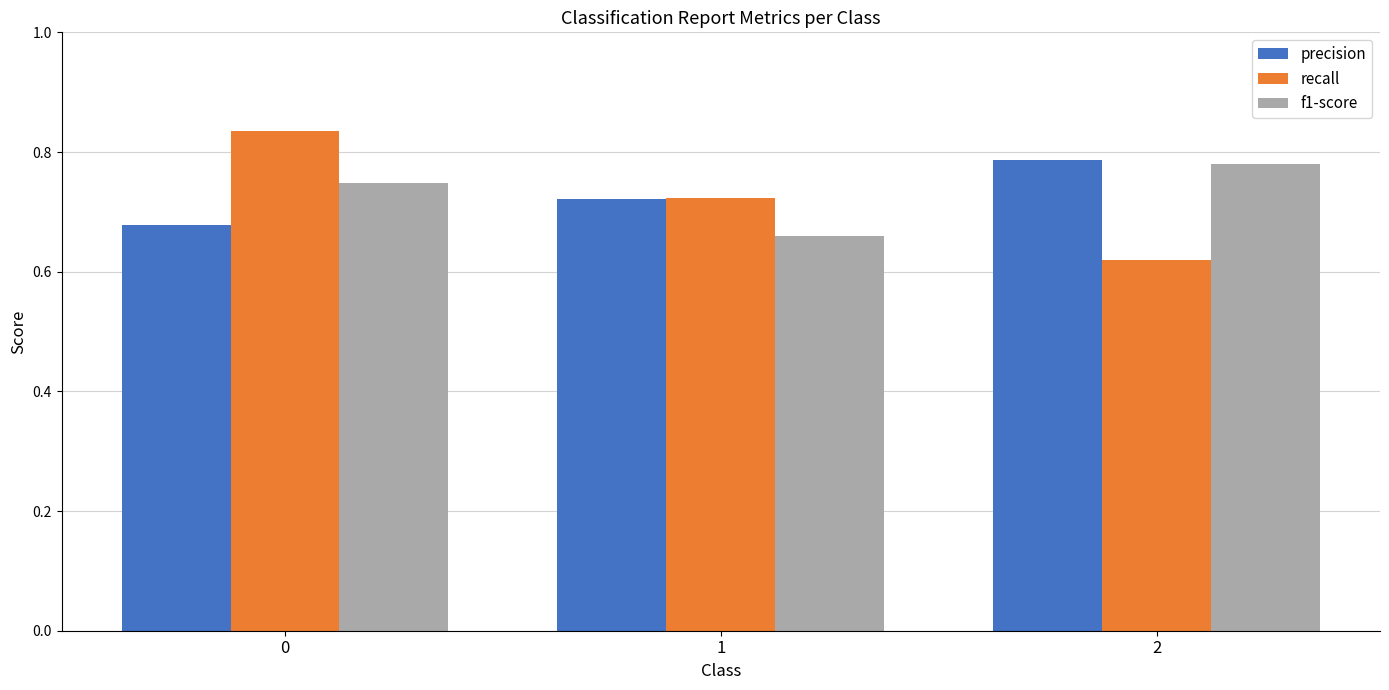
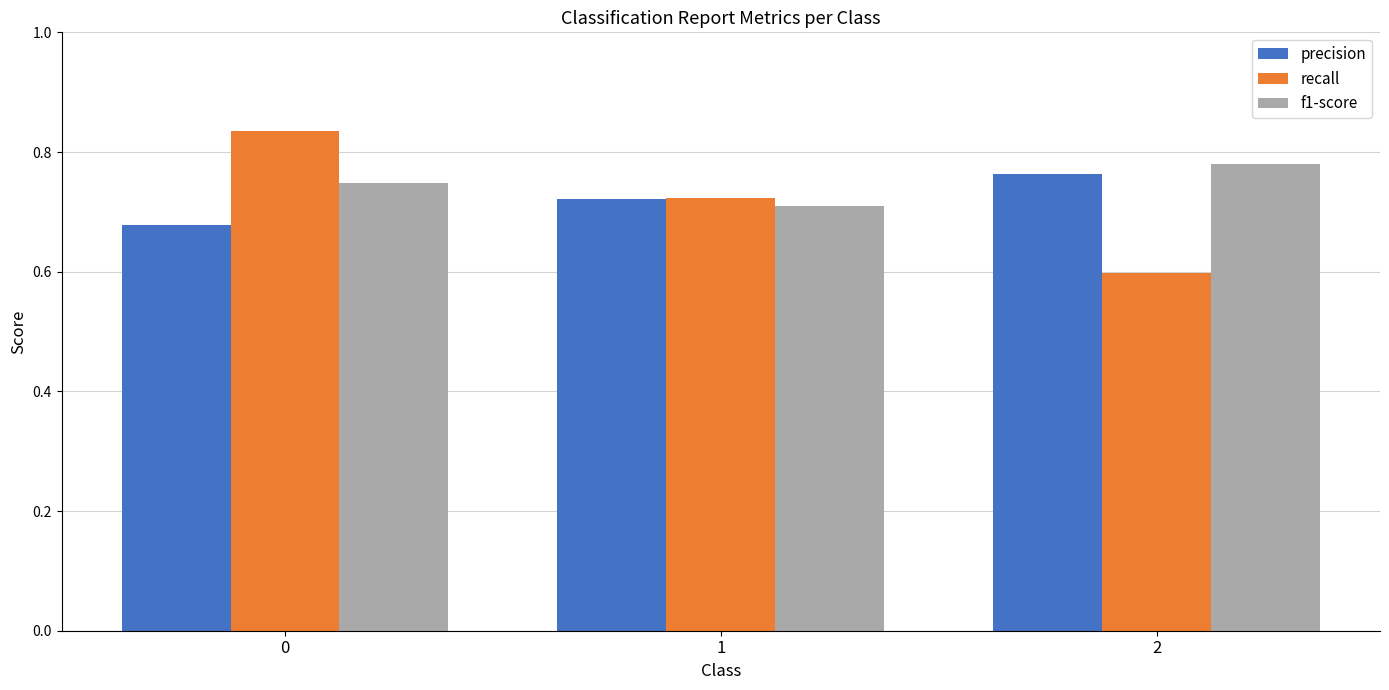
  {
    "precision": {
      "0": 0.68,
      "1": 0.72,
-     "2": 0.79
+     "2": 0.76
    },
    "recall": {
      "0": 0.84,
      "1": 0.72,
-     "2": 0.62
+     "2": 0.60
    },
    "f1-score": {
      "0": 0.75,
-     "1": 0.66,
+     "1": 0.71,
      "2": 0.78
    }
  }
